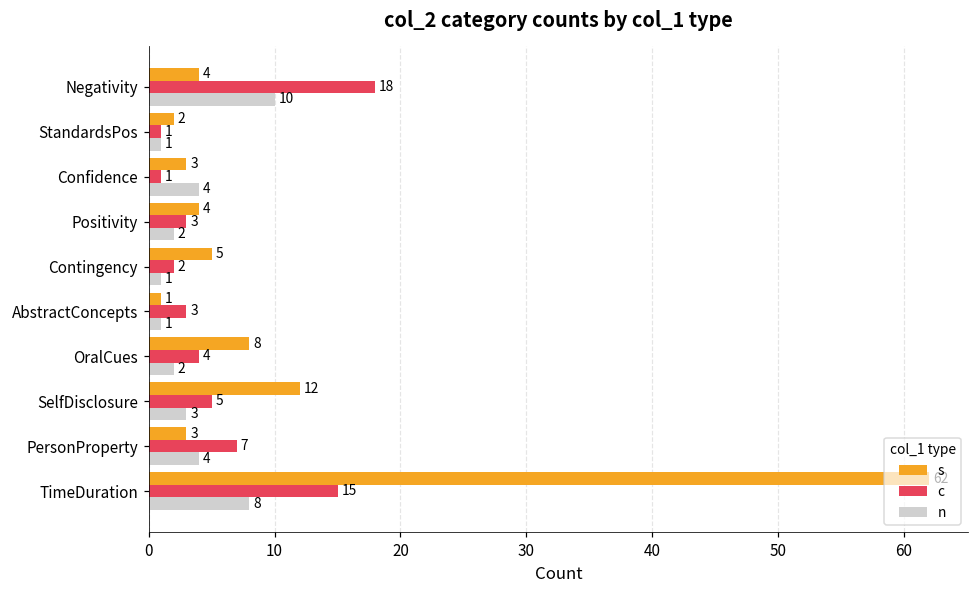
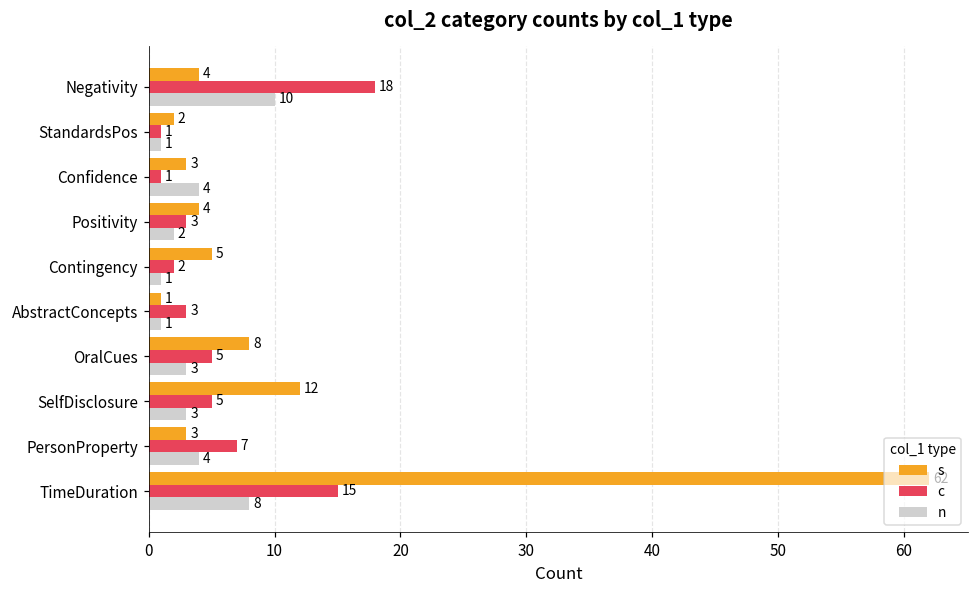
  {
    "s": {
      "Negativity": 4,
      "StandardsPos": 2,
      "Confidence": 3,
      "Positivity": 4,
      "Contingency": 5,
      "AbstractConcepts": 1,
      "OralCues": 8,
      "SelfDisclosure": 12,
      "PersonProperty": 3
    },
    "c": {
      "Negativity": 18,
      "StandardsPos": 1,
      "Confidence": 1,
      "Positivity": 3,
      "Contingency": 2,
      "AbstractConcepts": 3,
-     "OralCues": 4,
+     "OralCues": 5,
      "SelfDisclosure": 5,
      "PersonProperty": 7,
      "TimeDuration": 15
    },
    "n": {
      "Negativity": 10,
      "StandardsPos": 1,
      "Confidence": 4,
      "Positivity": 2,
      "Contingency": 1,
      "AbstractConcepts": 1,
-     "OralCues": 2,
+     "OralCues": 3,
      "SelfDisclosure": 3,
      "PersonProperty": 4,
      "TimeDuration": 8
    }
  }
